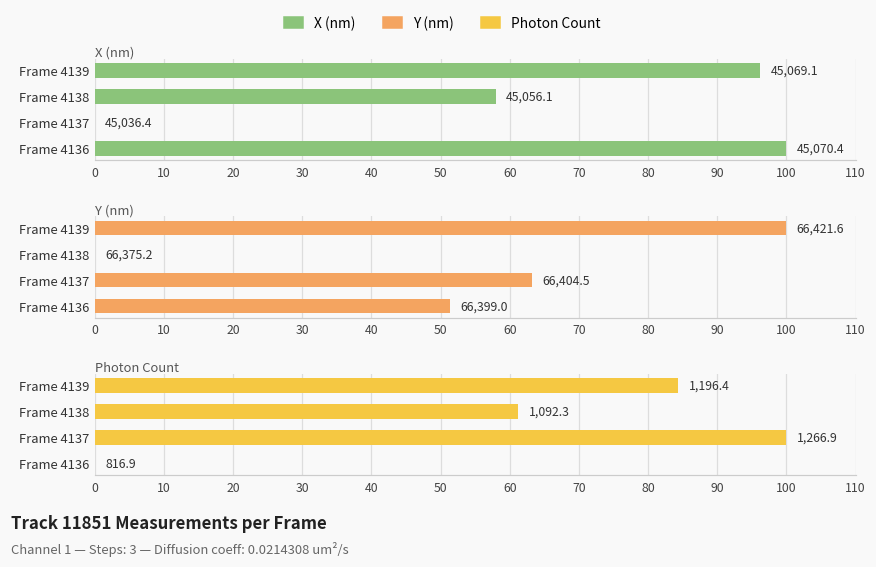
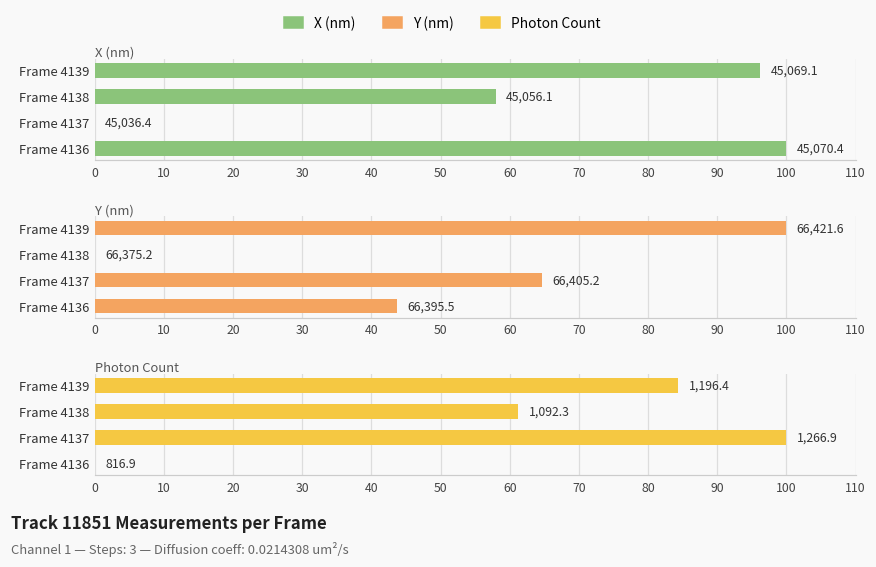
  {
    "Y (nm)": {
-     "Frame 4137": "66,404.5",
-     "Frame 4136": "66,399.0"
+     "Frame 4137": "66,405.2",
+     "Frame 4136": "66,395.5"
    }
  }
